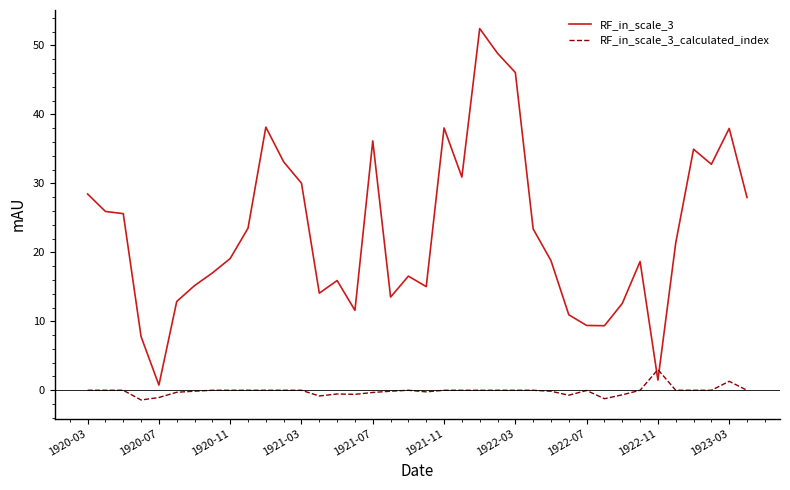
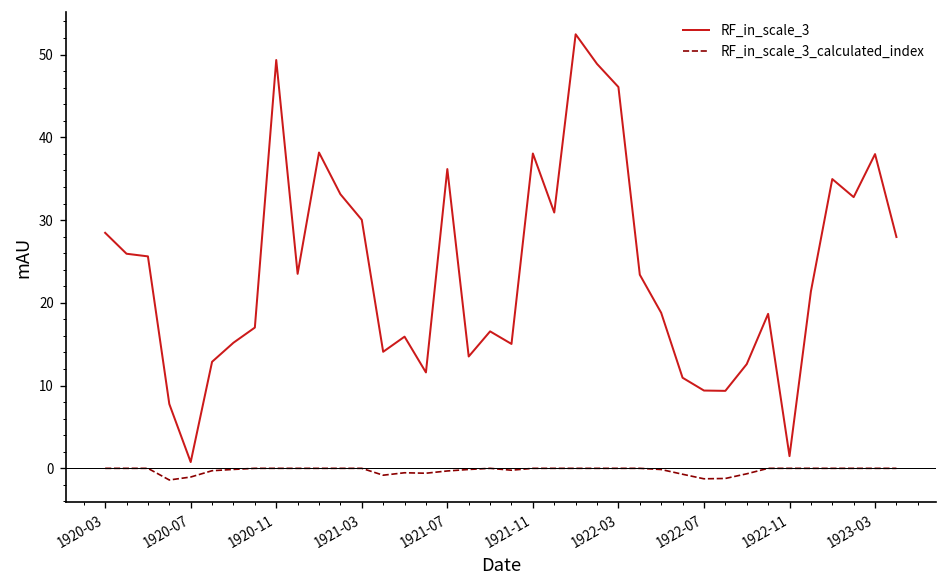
  {
    "RF_in_scale_3": {
      "1920-03": 28,
      "1920-07": 1,
-     "1920-11": 19,
+     "1920-11": 49,
      "1921-03": 30,
      "1921-07": 36,
      "1921-11": 38,
      "1922-03": 46,
      "1922-07": 9,
      "1922-11": 1,
      "1923-03": 38
    },
    "RF_in_scale_3_calculated_index": {
      "1920-03": 0,
      "1920-07": -1,
      "1920-11": 0,
      "1921-03": 0,
      "1921-07": 0,
      "1921-11": 0,
      "1922-03": 0,
-     "1922-07": 0,
-     "1922-11": 3,
-     "1923-03": 1
+     "1922-07": -1,
+     "1922-11": 0,
+     "1923-03": 0
    }
  }
